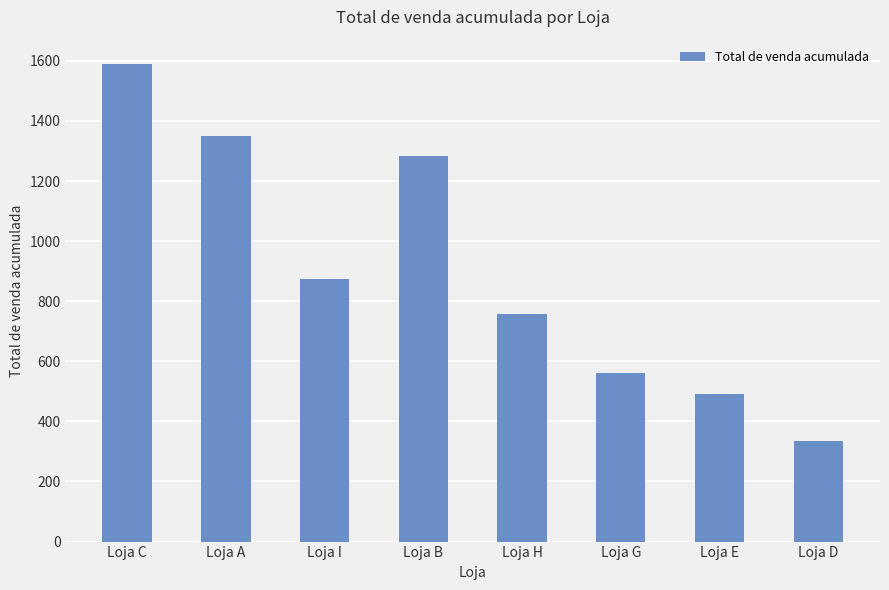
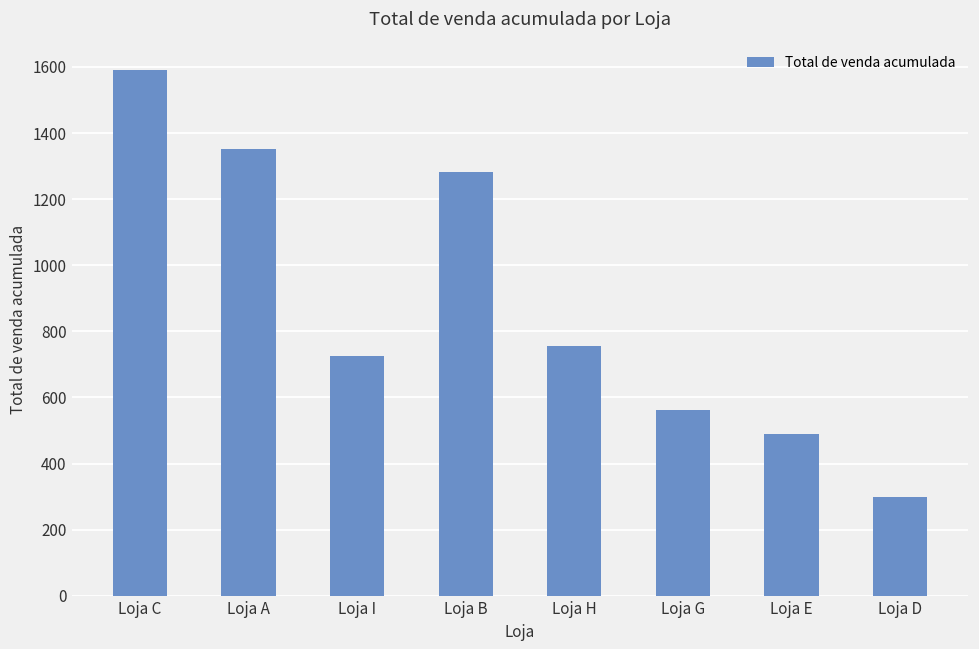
  {
    "Loja C": 1590,
    "Loja A": 1350,
-   "Loja I": 870,
+   "Loja I": 730,
    "Loja B": 1280,
    "Loja H": 760,
    "Loja G": 560,
    "Loja E": 490,
-   "Loja D": 340
+   "Loja D": 300
  }
